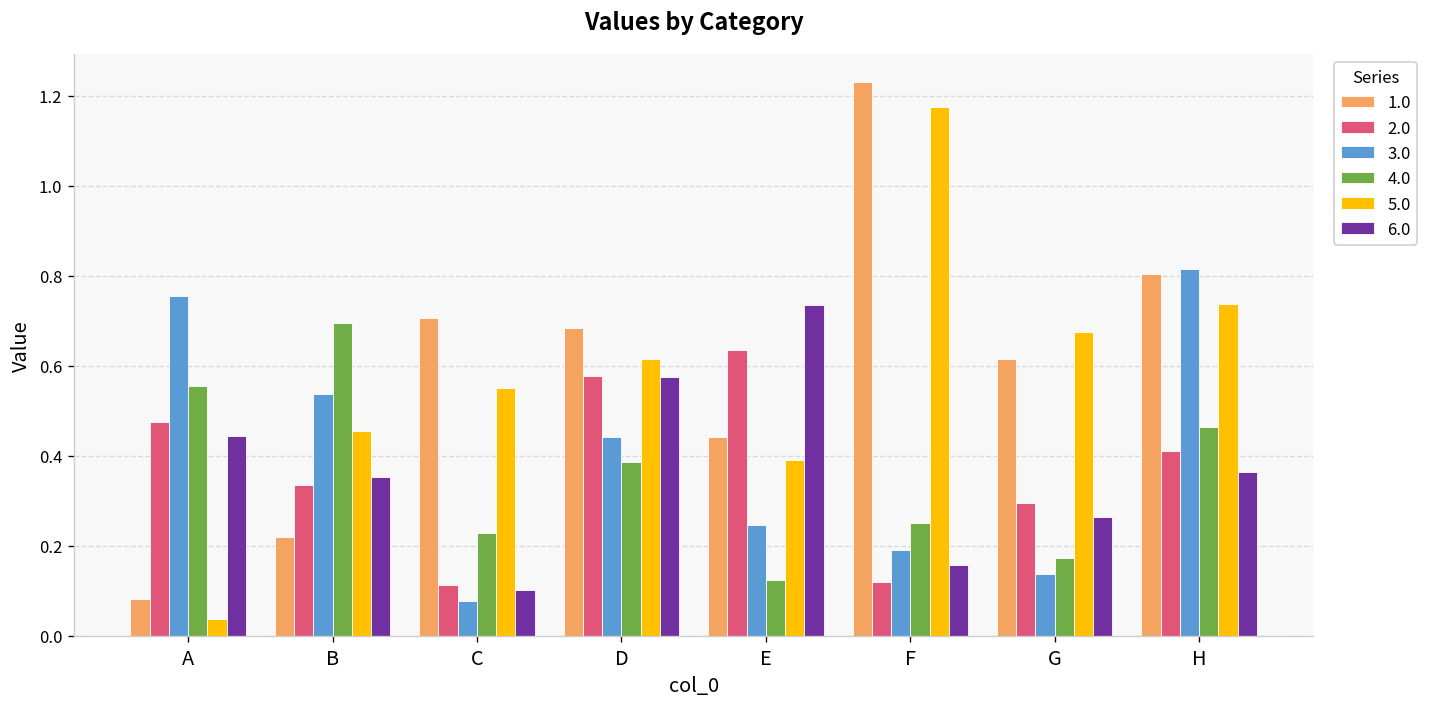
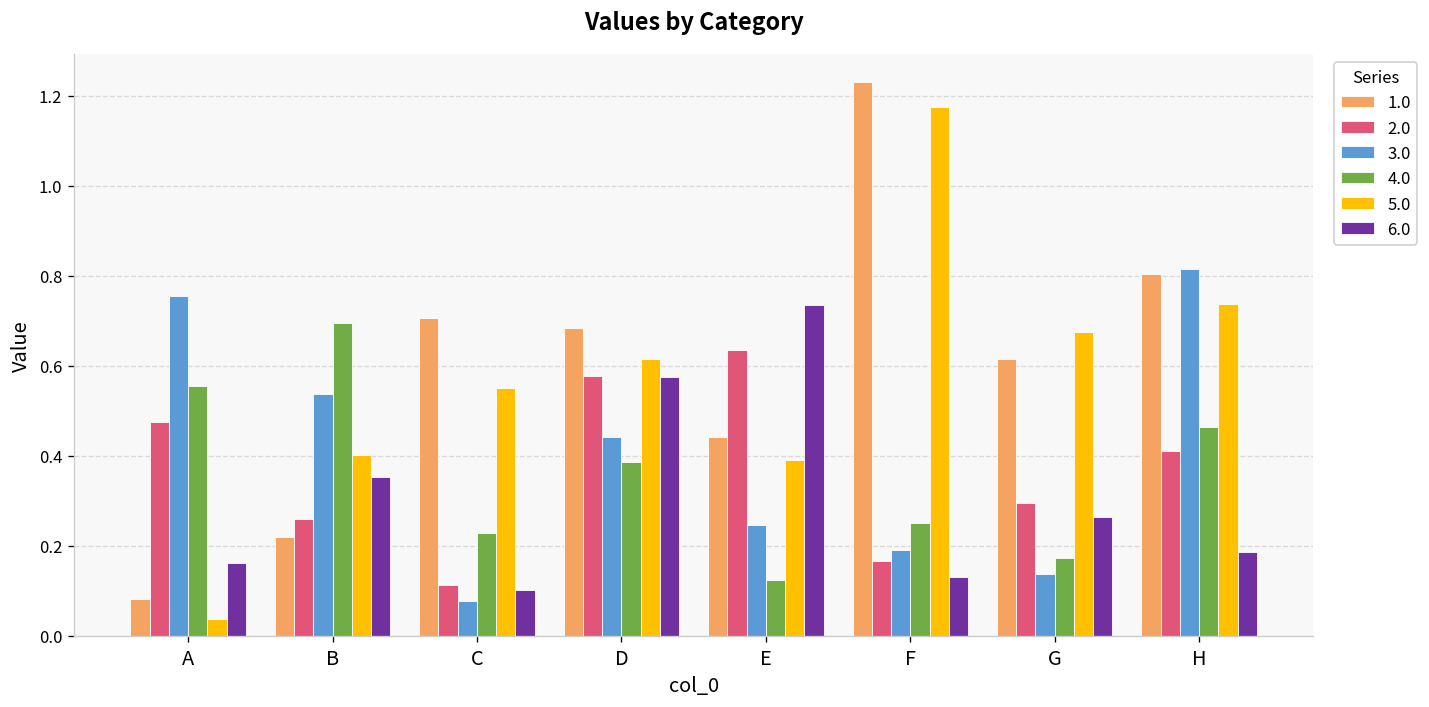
  {
    "1.0": {
      "A": 0.08,
      "B": 0.22,
      "C": 0.71,
      "D": 0.68,
      "E": 0.44,
      "F": 1.23,
      "G": 0.62,
      "H": 0.80
    },
    "2.0": {
      "A": 0.48,
-     "B": 0.34,
+     "B": 0.26,
      "C": 0.11,
      "D": 0.58,
      "E": 0.64,
-     "F": 0.12,
+     "F": 0.17,
      "G": 0.30,
      "H": 0.41
    },
    "3.0": {
      "A": 0.75,
      "B": 0.54,
      "C": 0.08,
      "D": 0.44,
      "E": 0.25,
      "F": 0.19,
      "G": 0.14,
      "H": 0.82
    },
    "4.0": {
      "A": 0.55,
      "B": 0.69,
      "C": 0.23,
      "D": 0.39,
      "E": 0.12,
      "F": 0.25,
      "G": 0.17,
      "H": 0.47
    },
    "5.0": {
      "A": 0.04,
-     "B": 0.45,
+     "B": 0.40,
      "C": 0.55,
      "D": 0.62,
      "E": 0.39,
      "F": 1.17,
      "G": 0.67,
      "H": 0.74
    },
    "6.0": {
-     "A": 0.44,
+     "A": 0.16,
      "B": 0.35,
      "C": 0.10,
      "D": 0.58,
      "E": 0.73,
-     "F": 0.16,
+     "F": 0.13,
      "G": 0.26,
-     "H": 0.36
+     "H": 0.19
    }
  }
